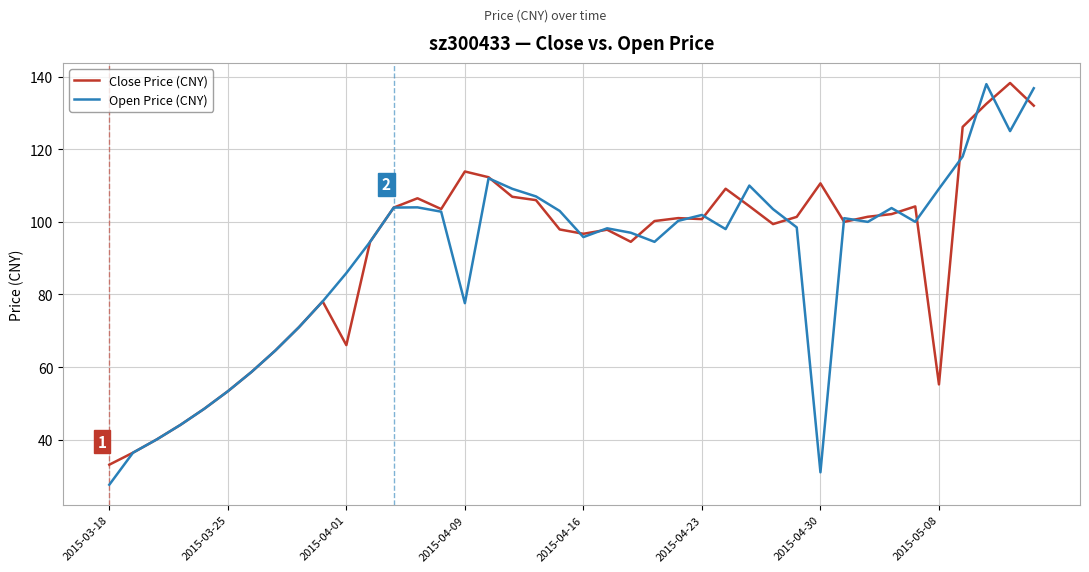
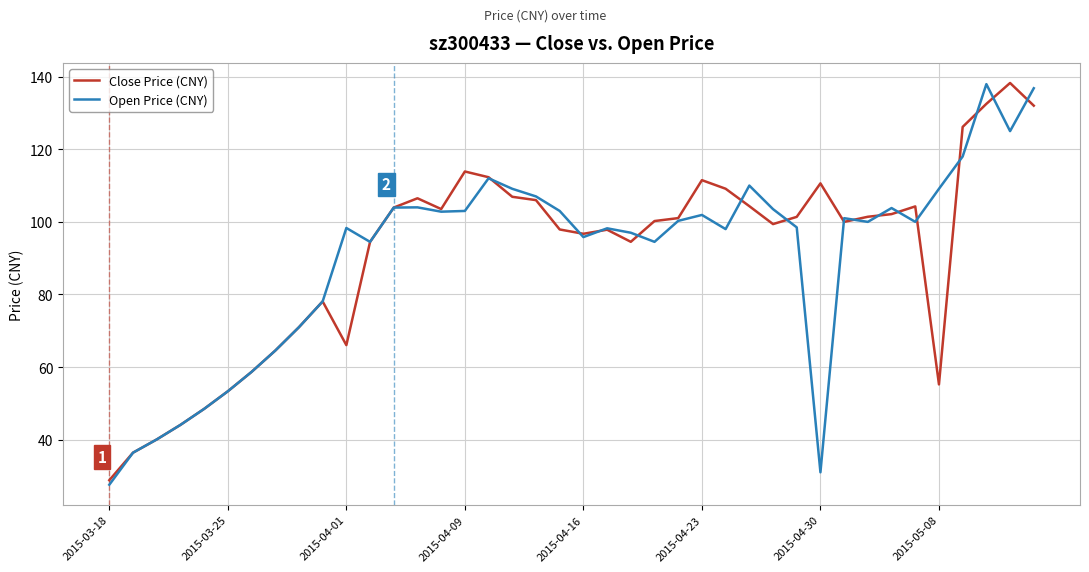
  {
    "Close Price (CNY)": {
-     "2015-03-18": 33,
+     "2015-03-18": 29,
      "2015-04-01": 66,
      "2015-04-09": 114,
      "2015-04-16": 97,
-     "2015-04-23": 101,
+     "2015-04-23": 111,
      "2015-04-30": 111,
      "2015-05-08": 55
    },
    "Open Price (CNY)": {
      "2015-03-18": 28,
-     "2015-04-01": 86,
-     "2015-04-09": 78,
+     "2015-04-01": 98,
+     "2015-04-09": 103,
      "2015-04-16": 96,
      "2015-04-23": 102,
      "2015-04-30": 31,
      "2015-05-08": 109
    }
  }
